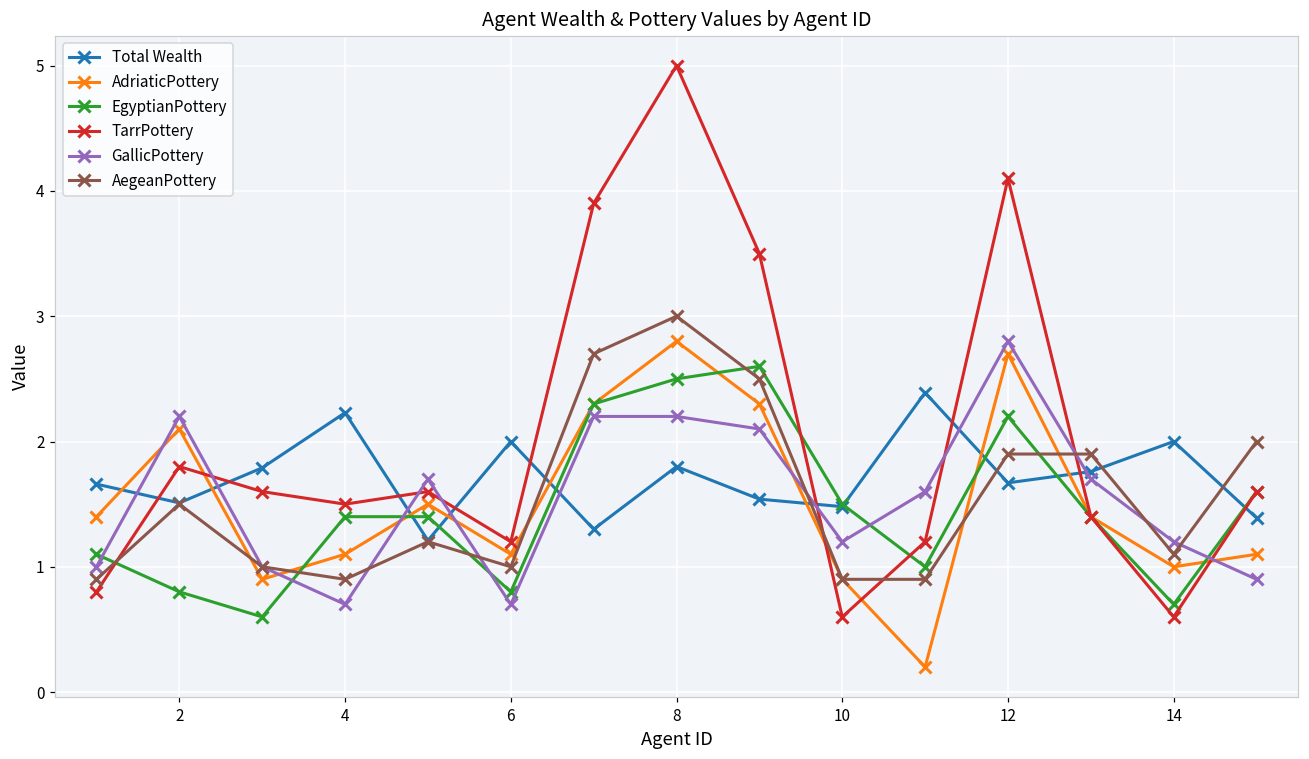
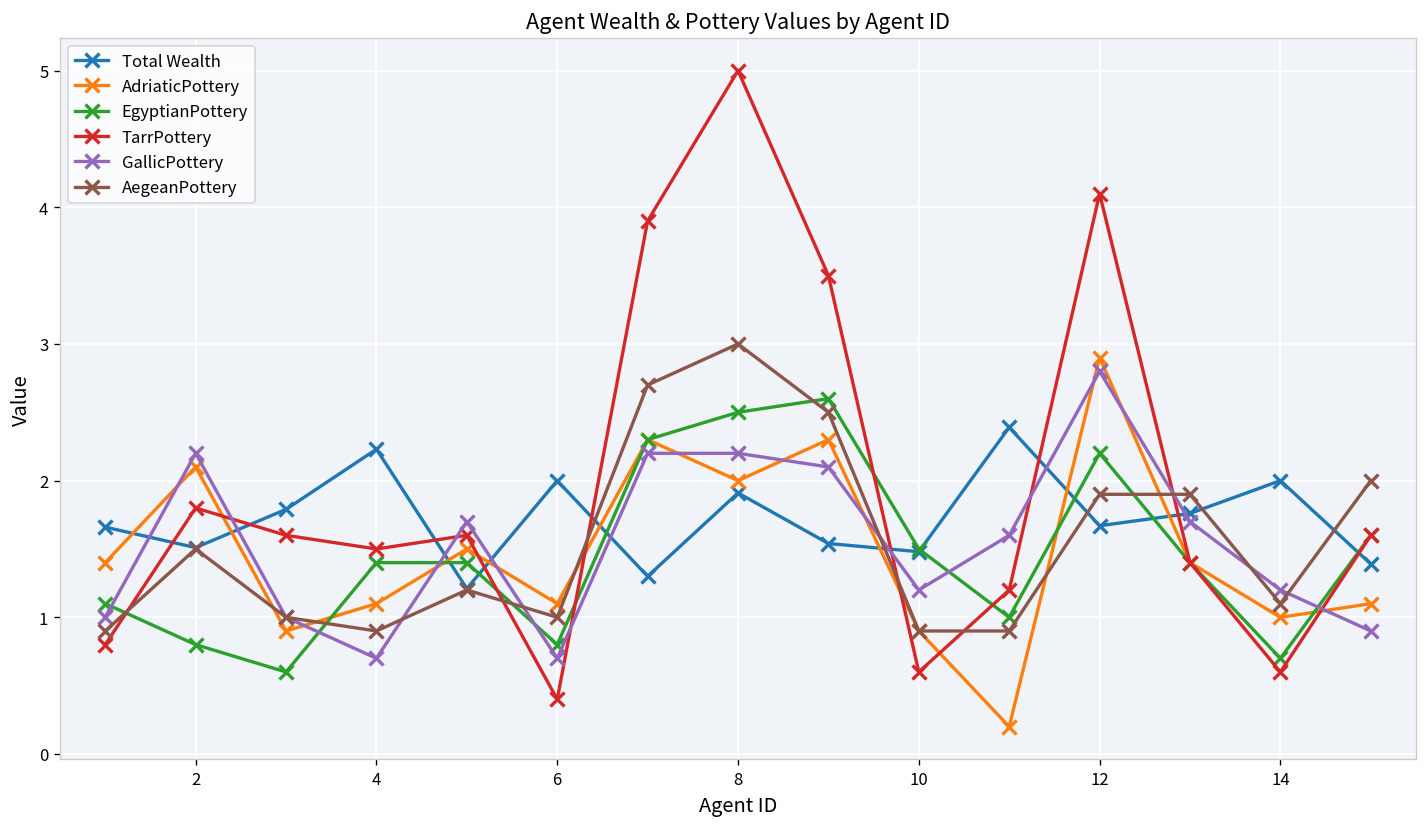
  {
    "Total Wealth": {
      "4": 2.23,
      "6": 2.00,
-     "8": 1.80,
+     "8": 1.91,
      "12": 1.67,
      "14": 2.00
    },
    "AdriaticPottery": {
      "2": 2.1,
      "4": 1.1,
      "6": 1.1,
-     "8": 2.8,
-     "12": 2.7,
+     "8": 2.0,
+     "12": 2.9,
      "14": 1.0
    },
    "EgyptianPottery": {
      "2": 0.80,
      "4": 1.40,
      "6": 0.80,
      "8": 2.50,
      "12": 2.20,
      "14": 0.70
    },
    "TarrPottery": {
      "2": 1.8,
      "4": 1.5,
-     "6": 1.2,
+     "6": 0.4,
      "8": 5.0,
      "10": 0.6,
      "12": 4.1,
      "14": 0.6
    },
    "GallicPottery": {
      "2": 2.20,
      "4": 0.70,
      "6": 0.70,
      "8": 2.20,
      "10": 1.20,
      "12": 2.80,
      "14": 1.20
    },
    "AegeanPottery": {
      "4": 0.90,
      "6": 1.00,
      "8": 3.00,
      "12": 1.90,
      "14": 1.10
    }
  }
